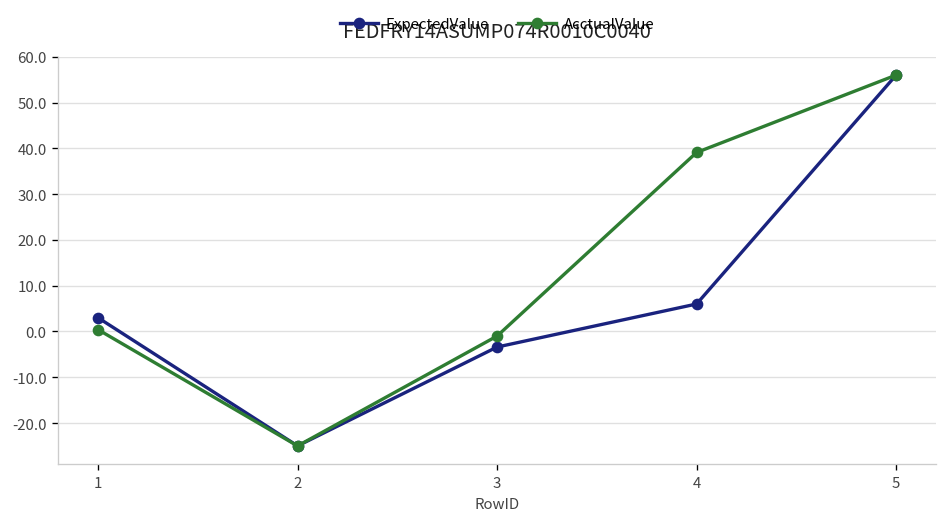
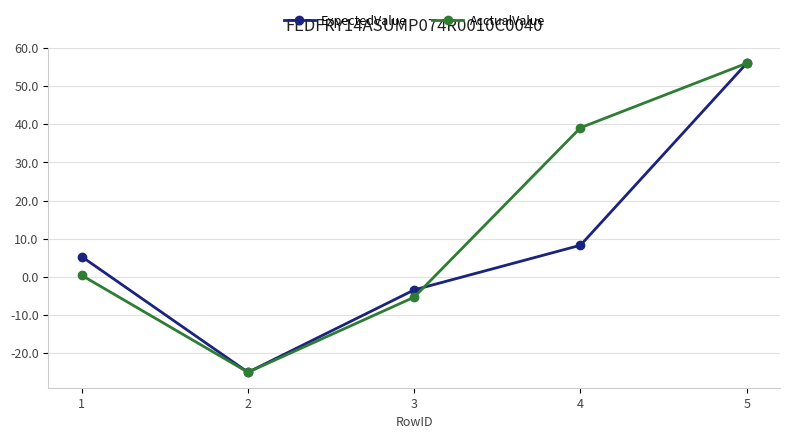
  {
    "ExpectedValue": {
-     "1": 3,
+     "1": 5,
      "3": -3,
-     "4": 6
+     "4": 8
    },
    "AcctualValue": {
      "1": 0,
-     "3": -1,
+     "3": -5,
      "4": 39
    }
  }
